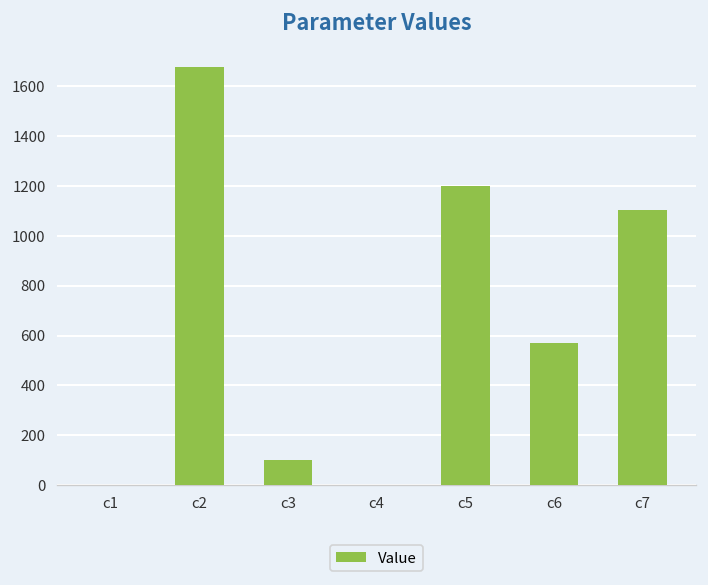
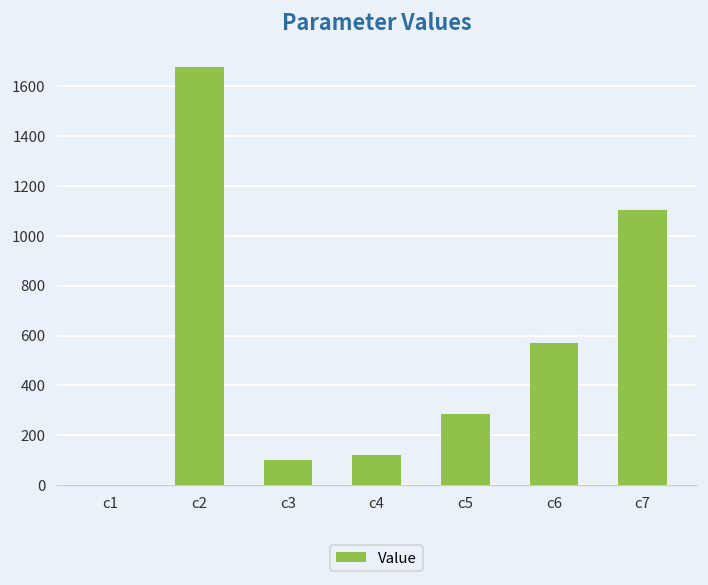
  {
    "c2": 1680,
    "c3": 100,
-   "c4": 0,
-   "c5": 1200,
+   "c4": 120,
+   "c5": 290,
    "c6": 570,
    "c7": 1100
  }
